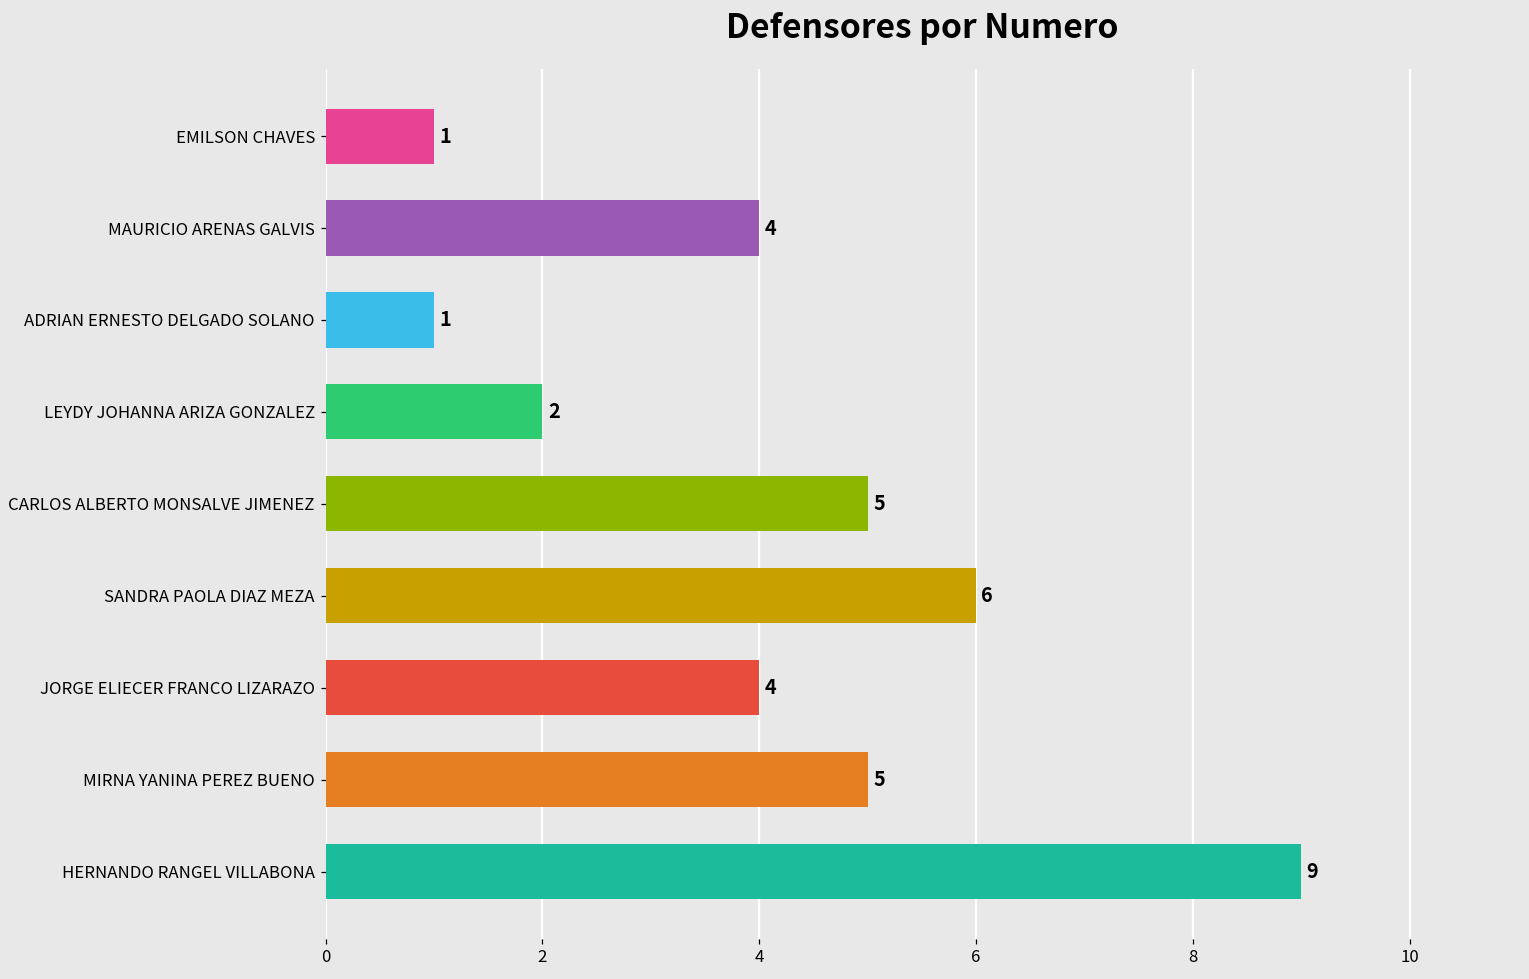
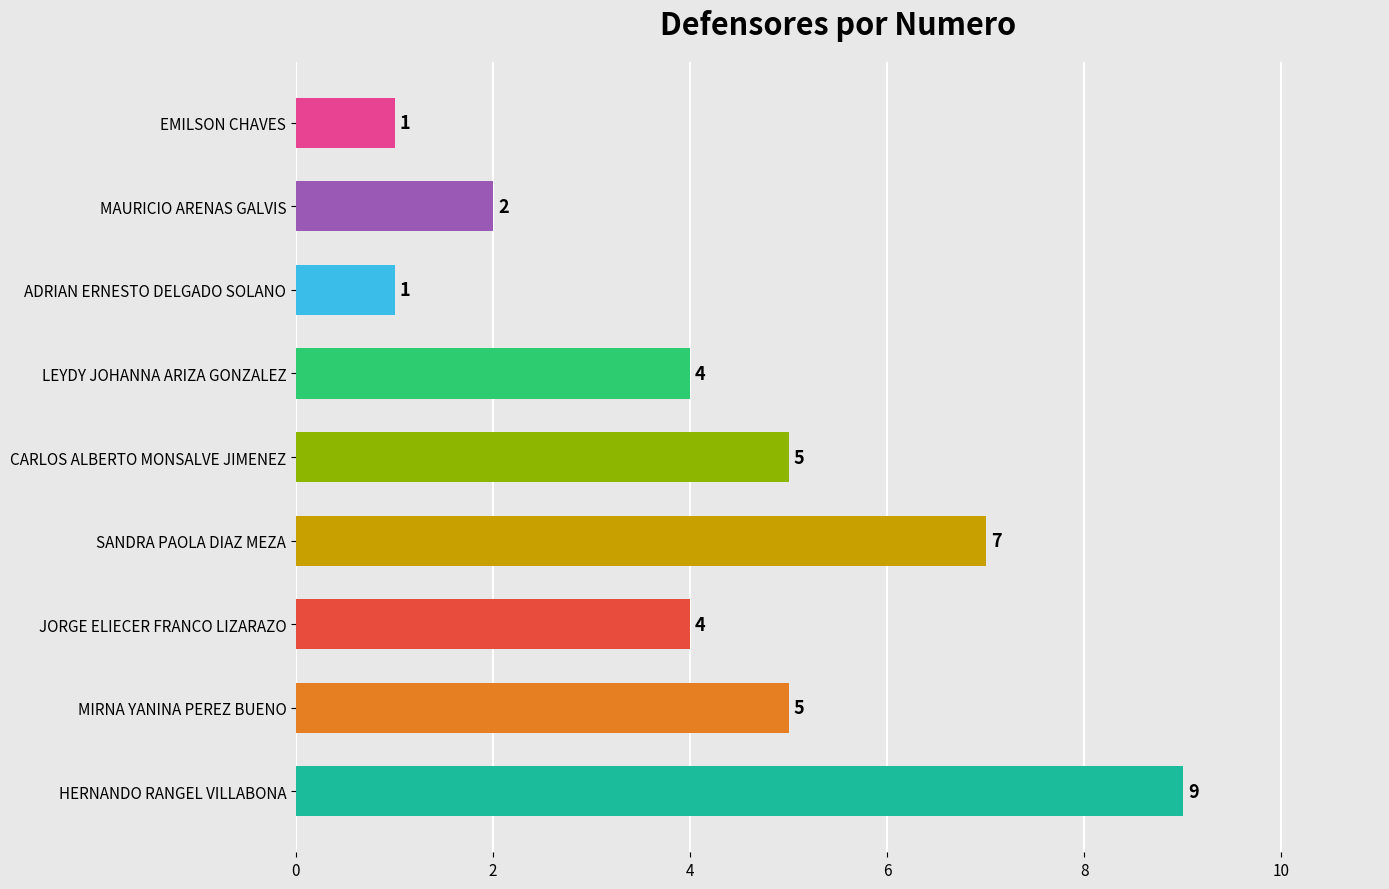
  {
    "EMILSON CHAVES": 1,
-   "MAURICIO ARENAS GALVIS": 4,
+   "MAURICIO ARENAS GALVIS": 2,
    "ADRIAN ERNESTO DELGADO SOLANO": 1,
-   "LEYDY JOHANNA ARIZA GONZALEZ": 2,
+   "LEYDY JOHANNA ARIZA GONZALEZ": 4,
    "CARLOS ALBERTO MONSALVE JIMENEZ": 5,
-   "SANDRA PAOLA DIAZ MEZA": 6,
+   "SANDRA PAOLA DIAZ MEZA": 7,
    "JORGE ELIECER FRANCO LIZARAZO": 4,
    "MIRNA YANINA PEREZ BUENO": 5,
    "HERNANDO RANGEL VILLABONA": 9
  }
